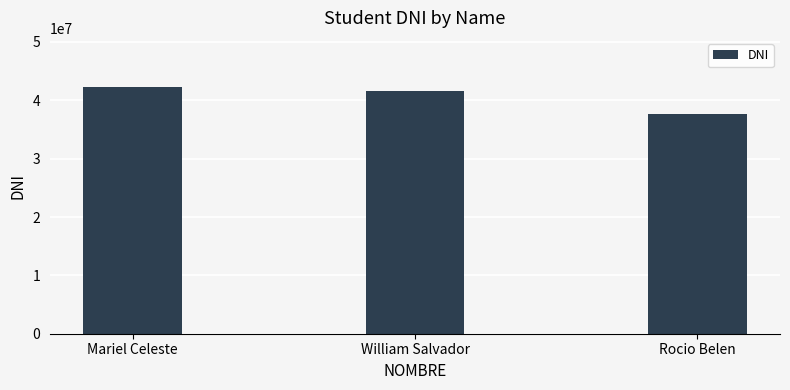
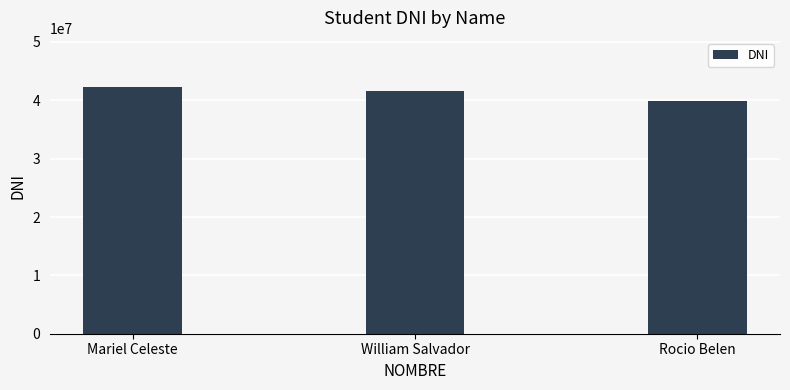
  {
    "Mariel Celeste": 42000000,
    "William Salvador": 42000000,
-   "Rocio Belen": 38000000
+   "Rocio Belen": 40000000
  }
